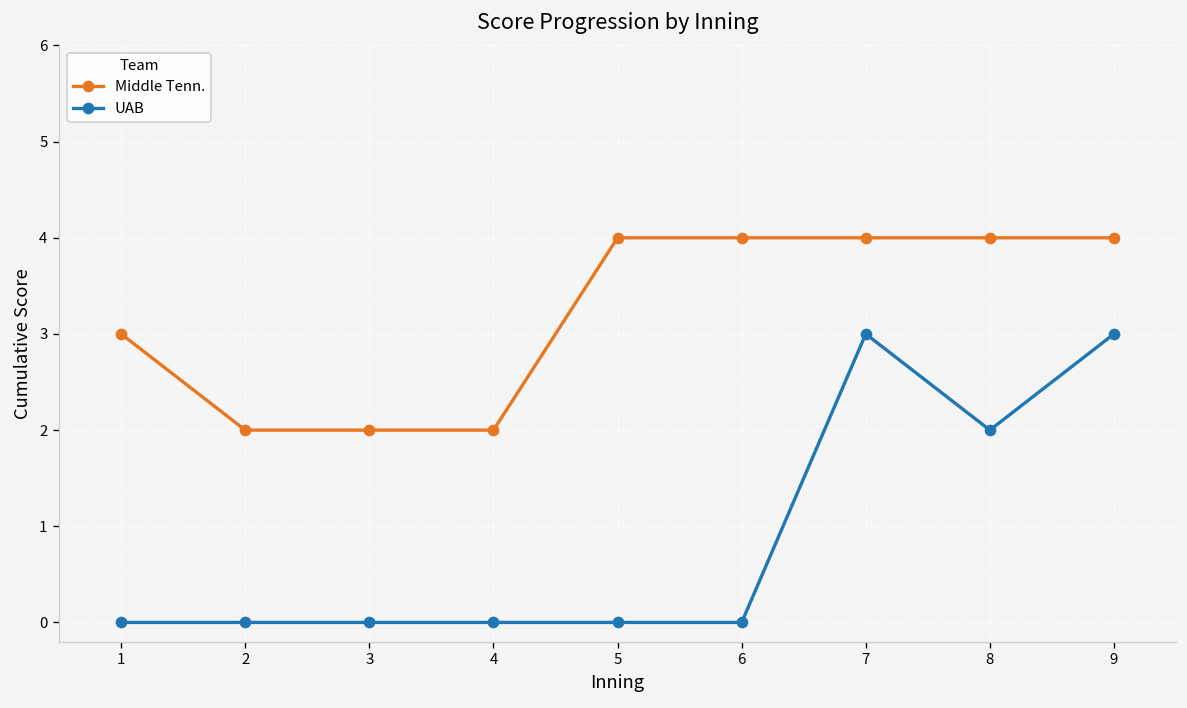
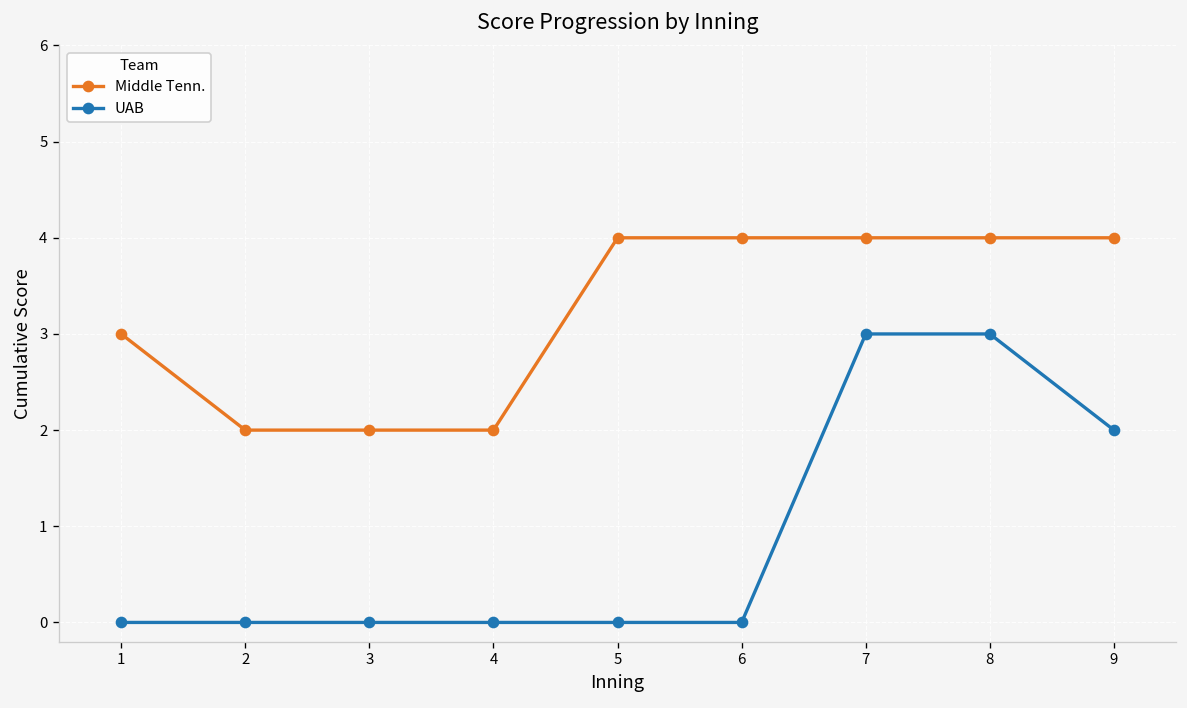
  {
    "Middle Tenn.": {
      "1": 3,
      "2": 2,
      "3": 2,
      "4": 2,
      "5": 4,
      "6": 4,
      "7": 4,
      "8": 4,
      "9": 4
    },
    "UAB": {
      "1": 0,
      "2": 0,
      "3": 0,
      "4": 0,
      "5": 0,
      "6": 0,
      "7": 3,
-     "8": 2,
-     "9": 3
+     "8": 3,
+     "9": 2
    }
  }
